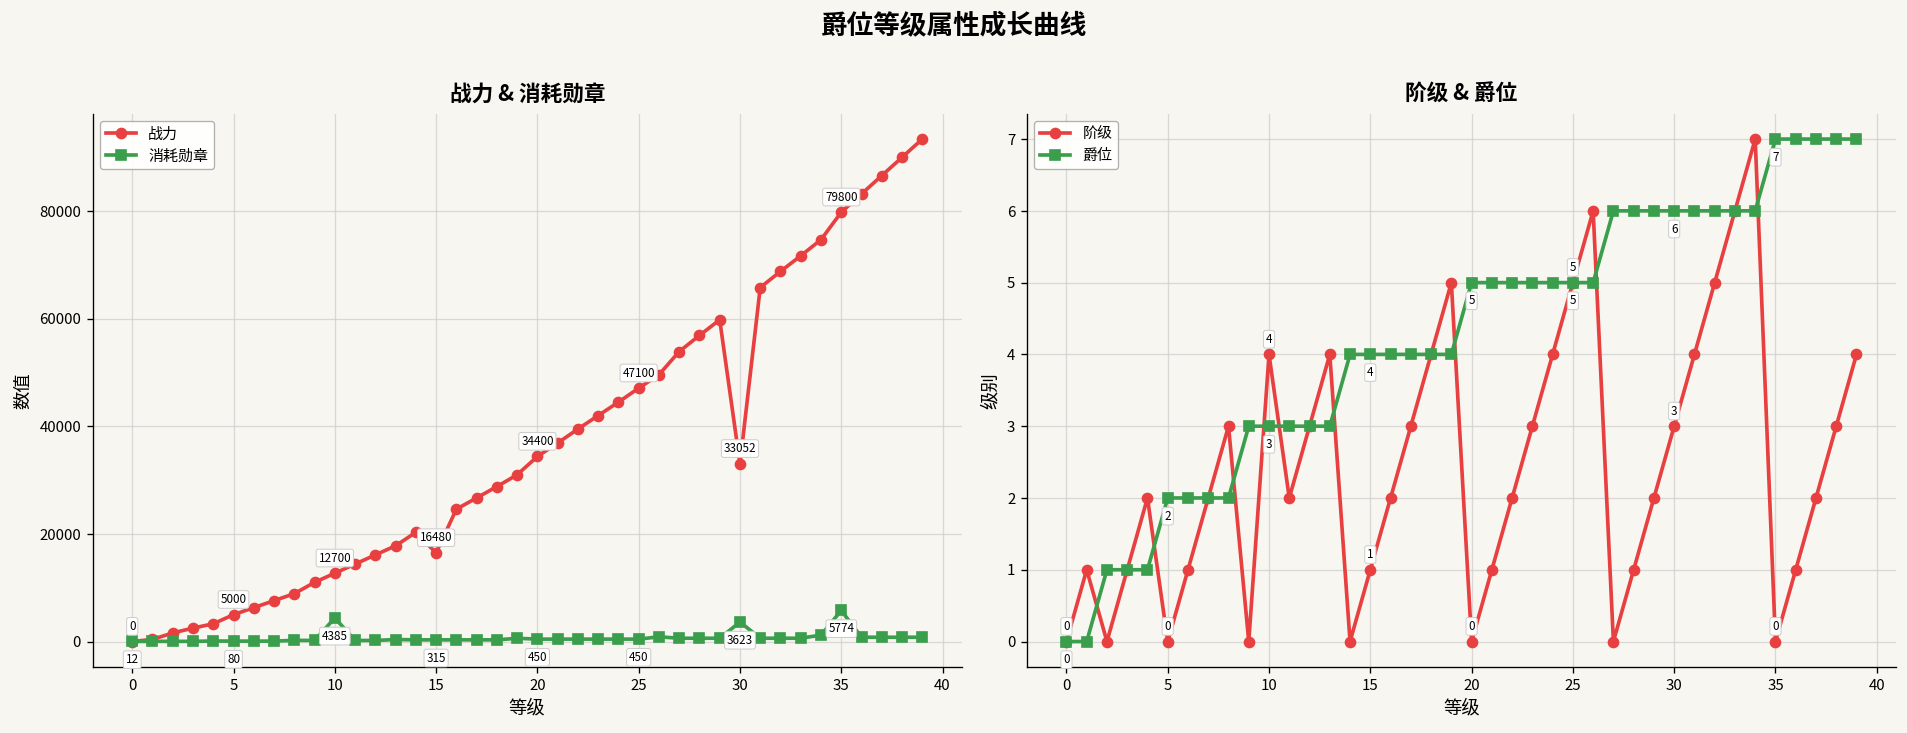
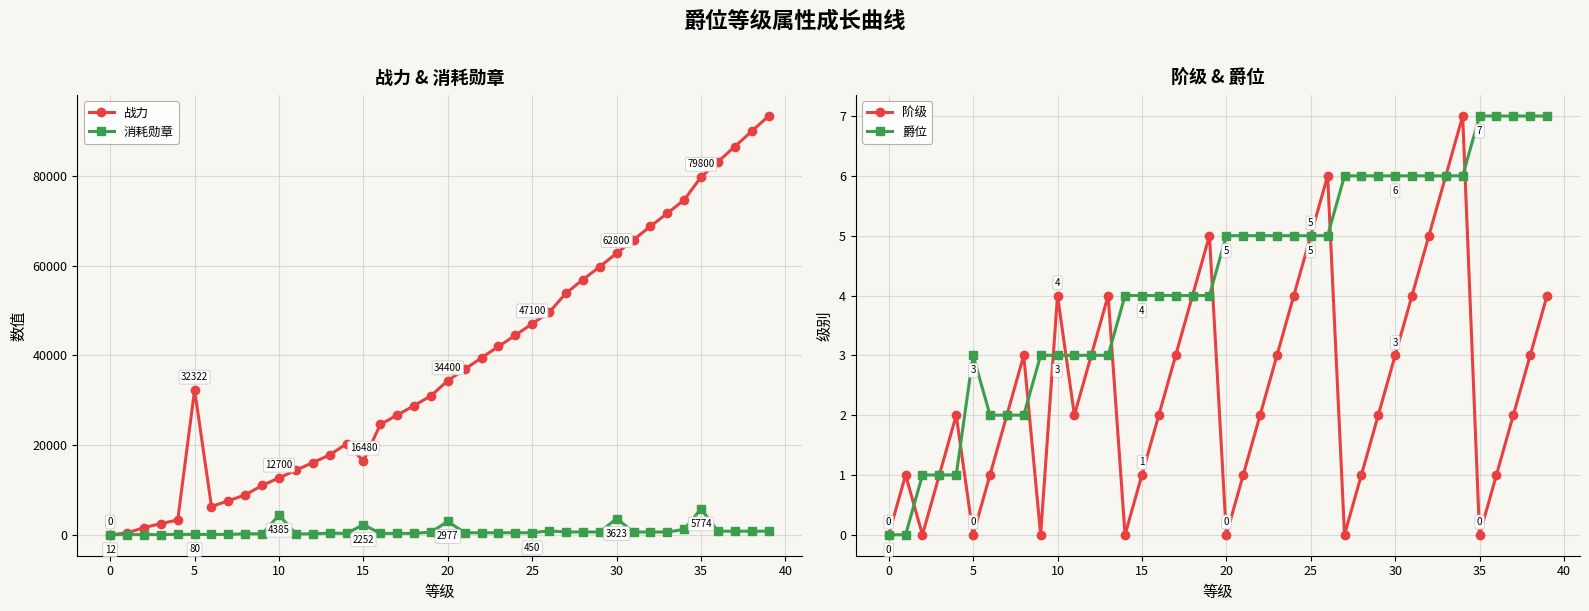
  {
    "战力 & 消耗勋章": {
      "战力": {
-       "5": 5000,
-       "30": 33052
+       "5": 32322,
+       "30": 62800
      },
      "消耗勋章": {
-       "15": 315,
-       "20": 450
+       "15": 2252,
+       "20": 2977
      }
    },
    "阶级 & 爵位": {
      "爵位": {
-       "5": 2
+       "5": 3
      }
    }
  }
